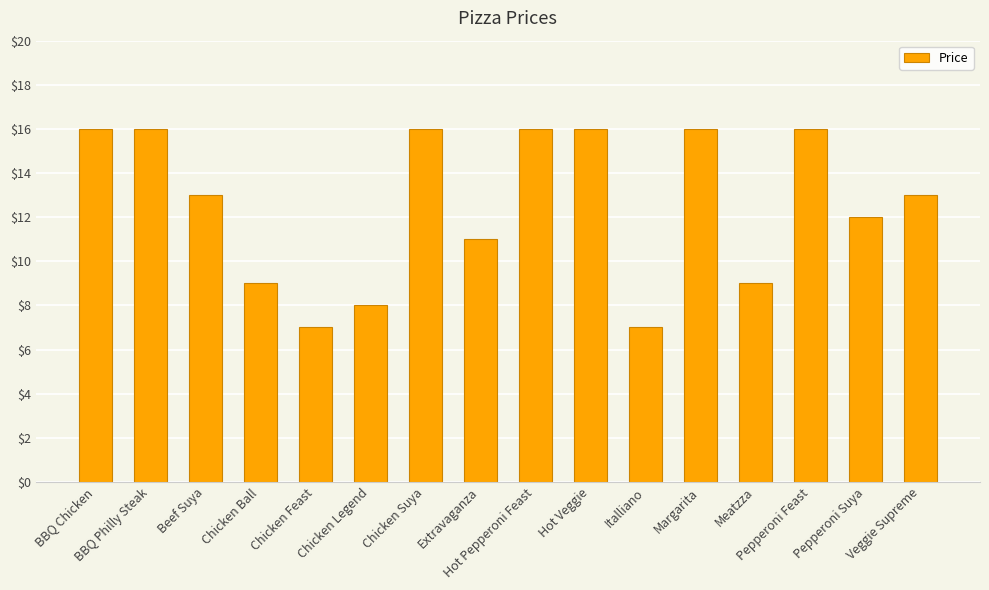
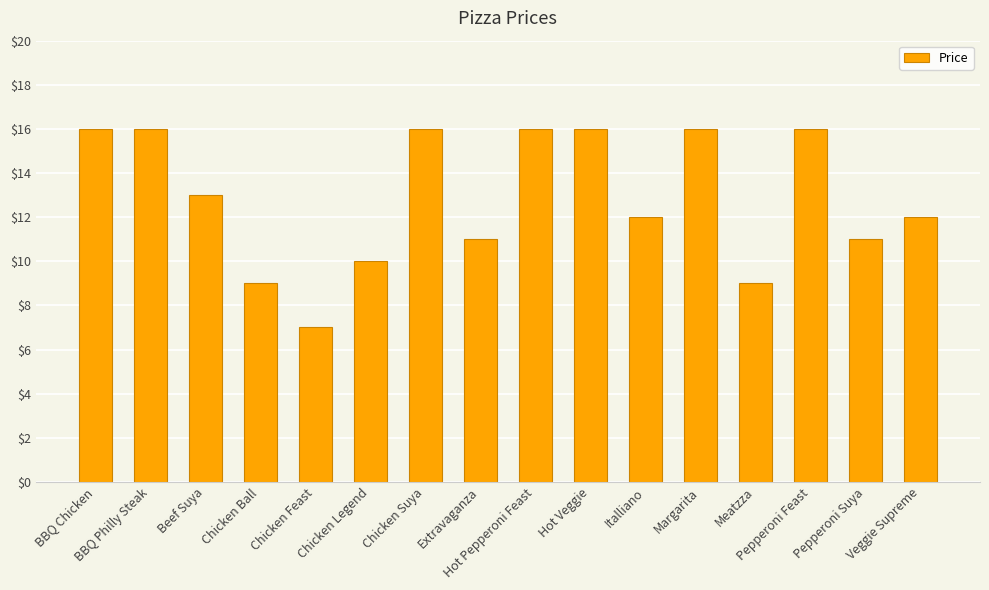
  {
    "BBQ Chicken": "$16",
    "BBQ Philly Steak": "$16",
    "Beef Suya": "$13",
    "Chicken Ball": "$9",
    "Chicken Feast": "$7",
-   "Chicken Legend": "$8",
+   "Chicken Legend": "$10",
    "Chicken Suya": "$16",
    "Extravaganza": "$11",
    "Hot Pepperoni Feast": "$16",
    "Hot Veggie": "$16",
-   "Italliano": "$7",
+   "Italliano": "$12",
    "Margarita": "$16",
    "Meatzza": "$9",
    "Pepperoni Feast": "$16",
-   "Pepperoni Suya": "$12",
-   "Veggie Supreme": "$13"
+   "Pepperoni Suya": "$11",
+   "Veggie Supreme": "$12"
  }
